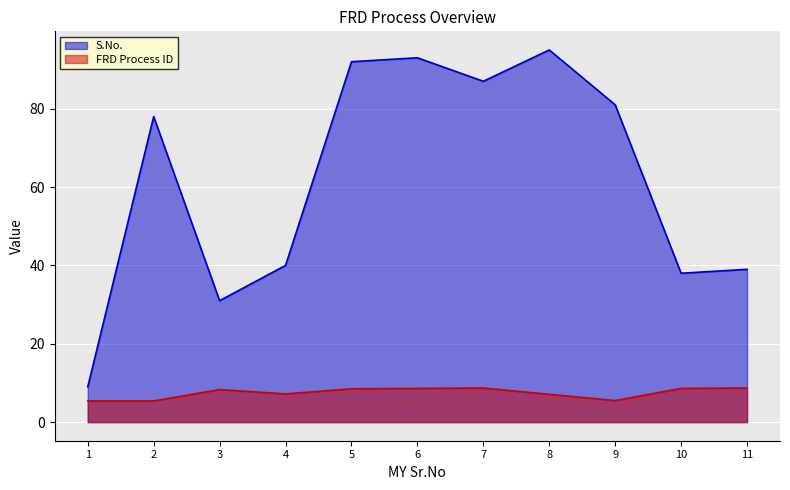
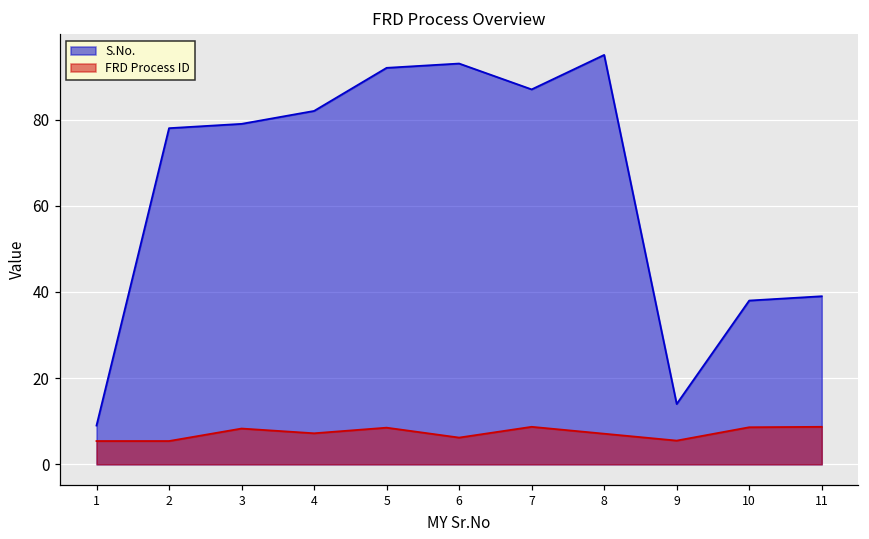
  {
    "S.No.": {
      "1": 9,
      "2": 78,
-     "3": 31,
-     "4": 40,
+     "3": 79,
+     "4": 82,
      "5": 92,
      "6": 93,
      "7": 87,
      "8": 95,
-     "9": 81,
+     "9": 14,
      "10": 38,
      "11": 39
    },
    "FRD Process ID": {
      "1": 5,
      "2": 5,
      "3": 8,
      "4": 7,
      "5": 9,
-     "6": 9,
+     "6": 6,
      "7": 9,
      "8": 7,
      "9": 6,
      "10": 9,
      "11": 9
    }
  }
